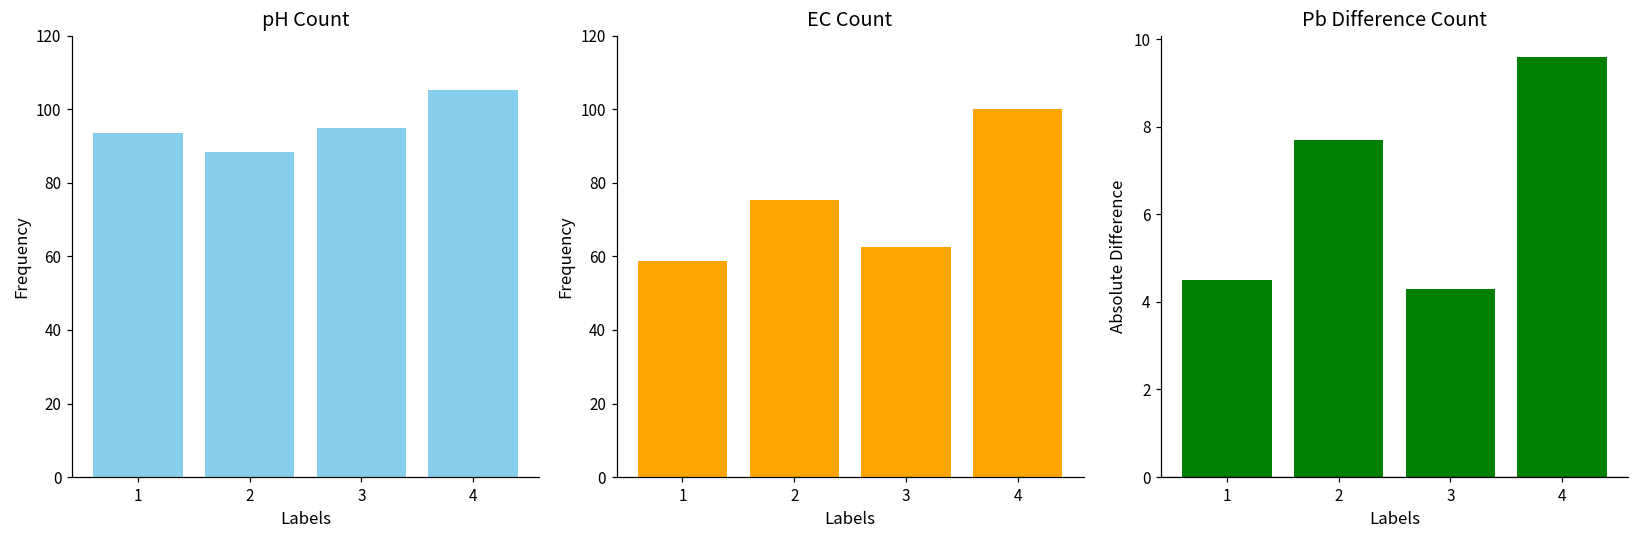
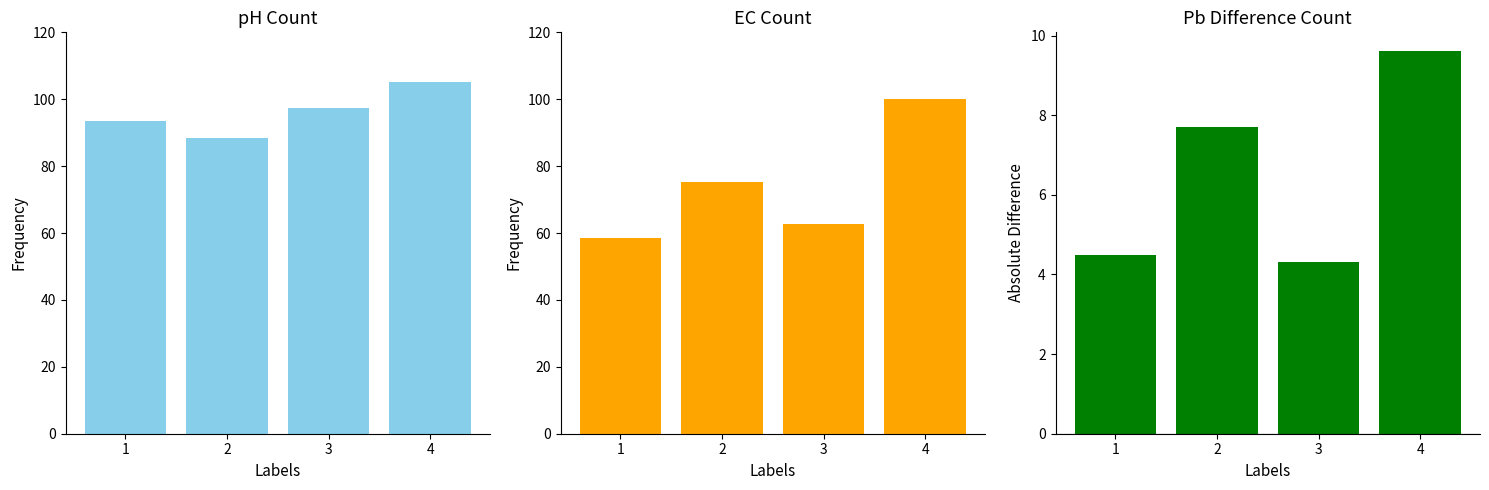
  {
    "pH Count": {
      "1": 94,
      "2": 88,
-     "3": 95,
+     "3": 98,
      "4": 105
    },
    "EC Count": {
      "1": 59,
      "2": 75,
      "3": 63,
      "4": 100
    },
    "Pb Difference Count": {
      "1": 4.5,
      "2": 7.7,
      "3": 4.3,
      "4": 9.6
    }
  }
